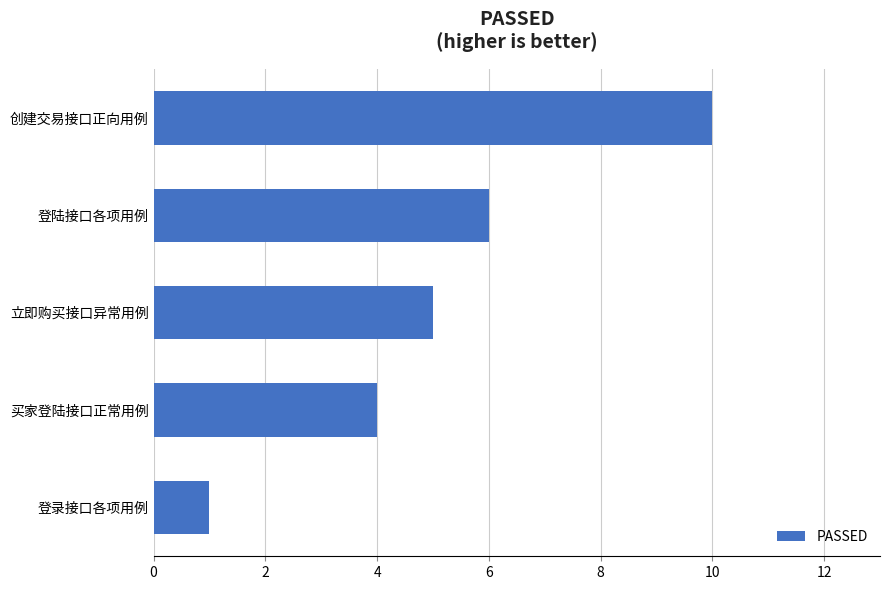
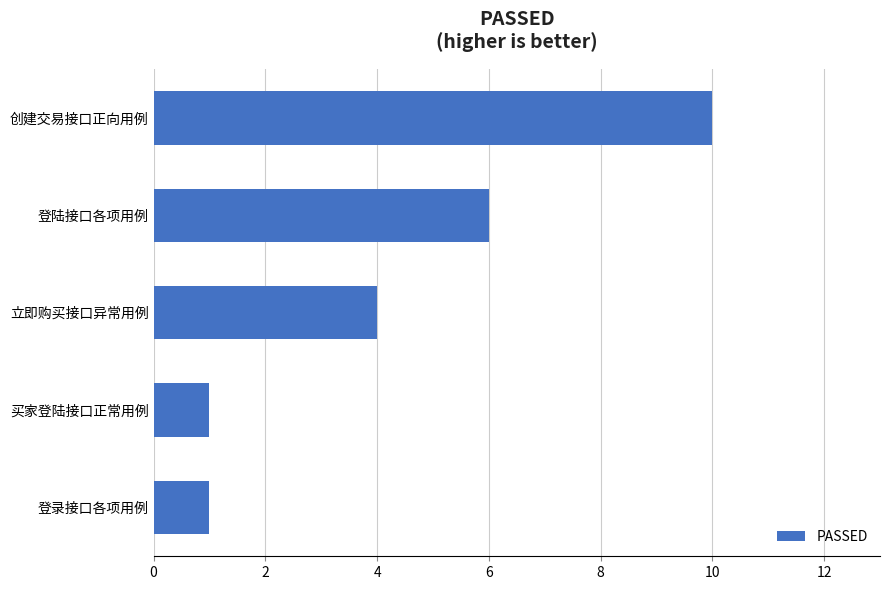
  {
    "创建交易接口正向用例": 10,
    "登陆接口各项用例": 6,
-   "立即购买接口异常用例": 5,
-   "买家登陆接口正常用例": 4,
+   "立即购买接口异常用例": 4,
+   "买家登陆接口正常用例": 1,
    "登录接口各项用例": 1
  }
